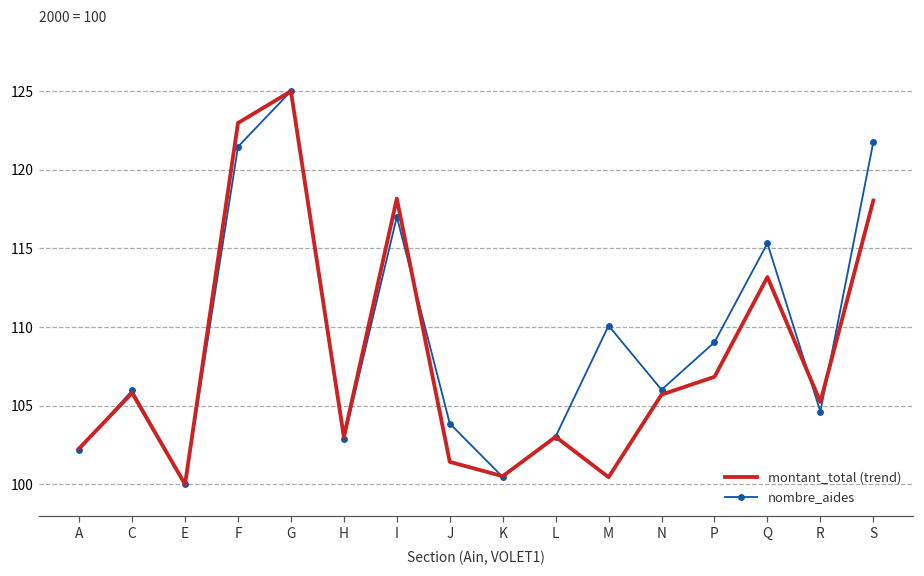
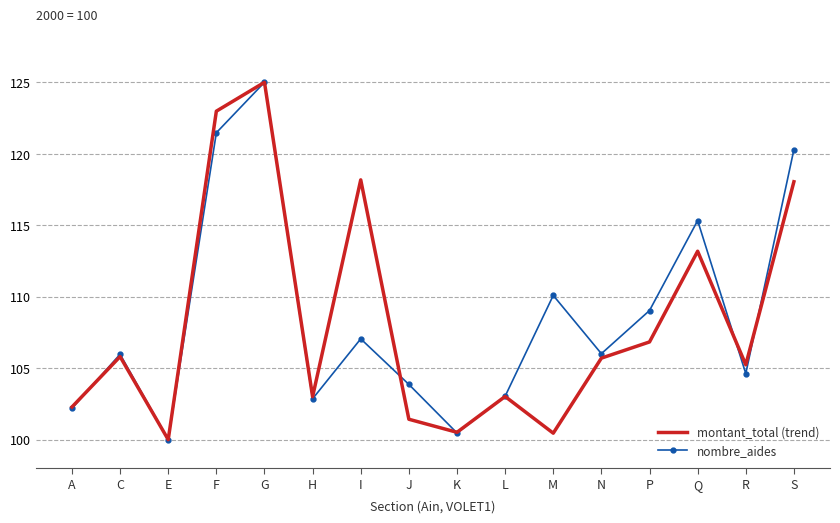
  {
    "montant_total (trend)": {
      "F": 123.0,
      "I": 118.2,
      "J": 101.4,
      "M": 100.5,
      "N": 105.7,
      "P": 106.8,
      "Q": 113.2,
      "R": 105.2,
      "S": 118.0
    },
    "nombre_aides": {
      "F": 121.5,
-     "I": 117.0,
+     "I": 107.1,
      "J": 103.9,
      "M": 110.1,
      "N": 106.0,
      "P": 109.0,
      "Q": 115.3,
      "R": 104.6,
-     "S": 121.8
+     "S": 120.3
    }
  }
